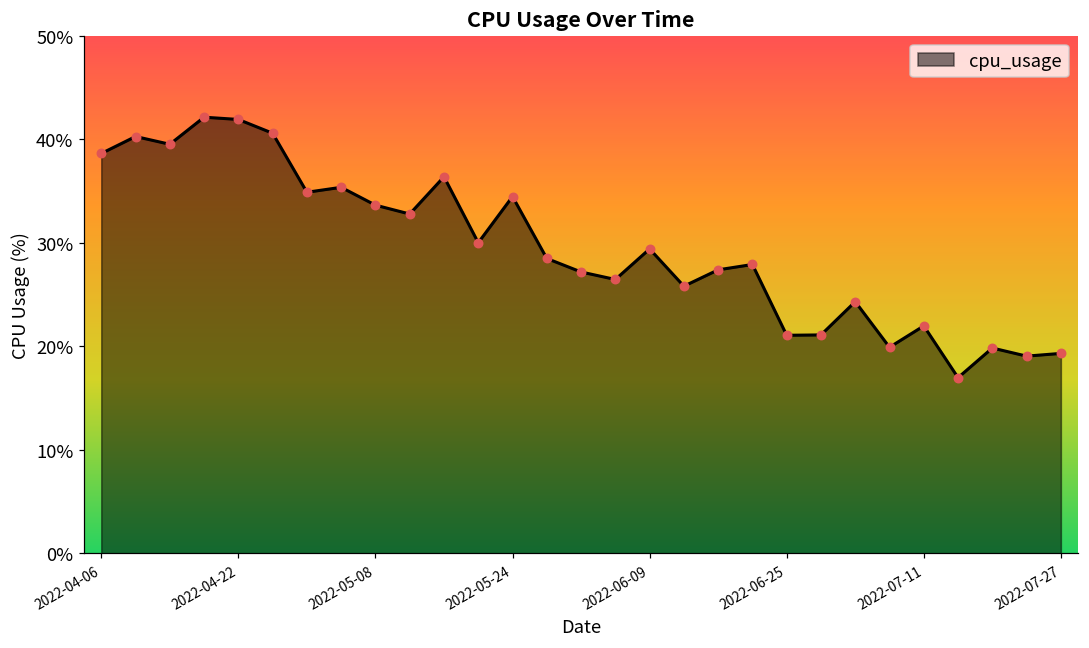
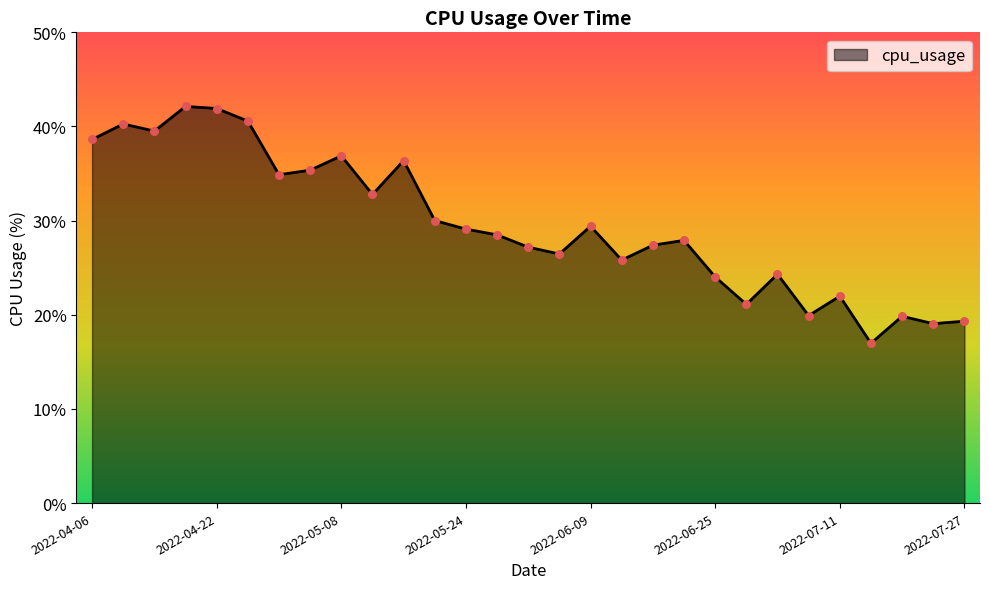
  {
    "2022-04-06": "39%",
    "2022-04-22": "42%",
-   "2022-05-08": "34%",
-   "2022-05-24": "34%",
+   "2022-05-08": "37%",
+   "2022-05-24": "29%",
    "2022-06-09": "29%",
-   "2022-06-25": "21%",
+   "2022-06-25": "24%",
    "2022-07-11": "22%",
    "2022-07-27": "19%"
  }
